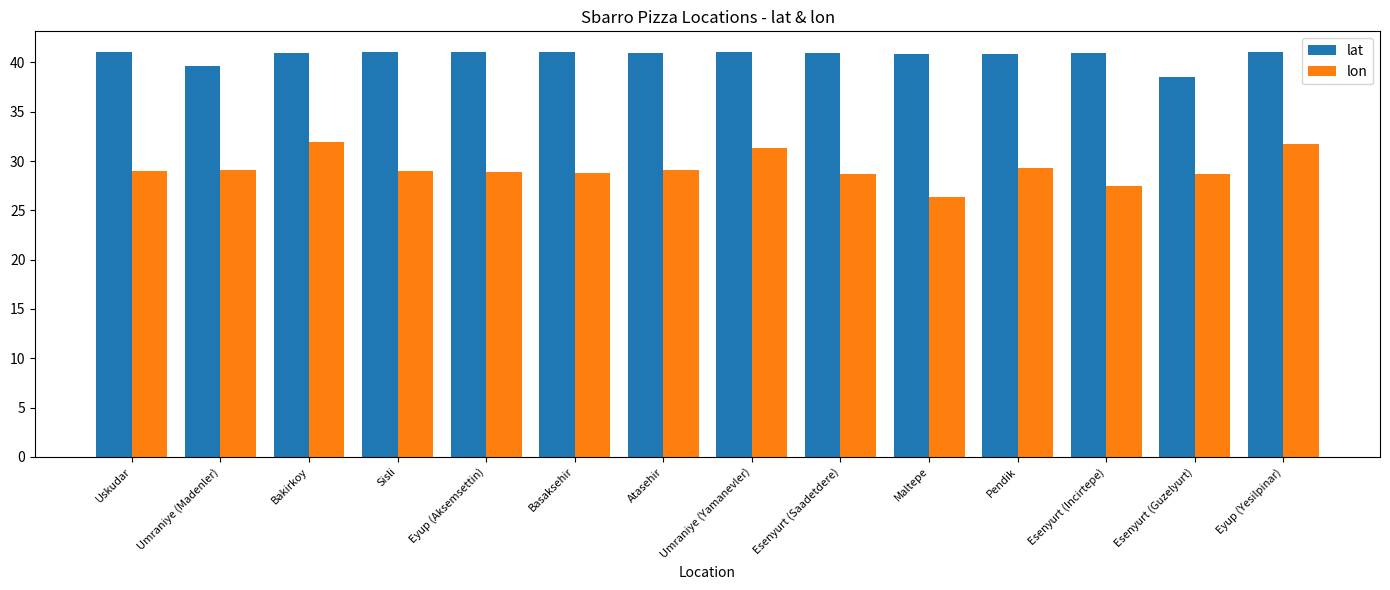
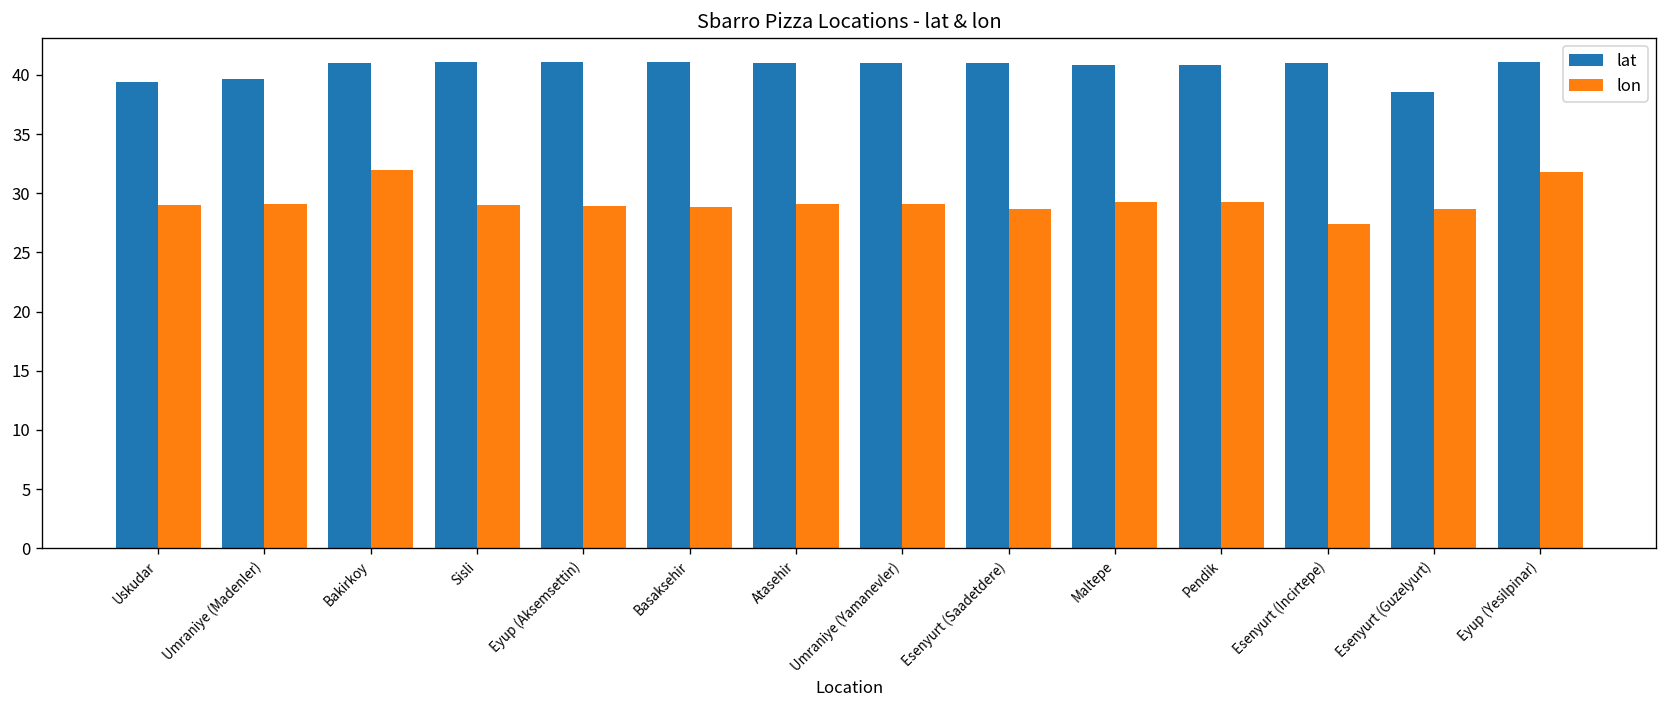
  {
    "lat": {
-     "Uskudar": 41,
+     "Uskudar": 39,
      "Umraniye (Madenler)": 40,
      "Bakirkoy": 41,
      "Sisli": 41,
      "Eyup (Aksemsettin)": 41,
      "Basaksehir": 41,
      "Atasehir": 41,
      "Umraniye (Yamanevler)": 41,
      "Esenyurt (Saadetdere)": 41,
      "Maltepe": 41,
      "Pendik": 41,
      "Esenyurt (Incirtepe)": 41,
      "Esenyurt (Guzelyurt)": 39,
      "Eyup (Yesilpinar)": 41
    },
    "lon": {
      "Uskudar": 29,
      "Umraniye (Madenler)": 29,
      "Bakirkoy": 32,
      "Sisli": 29,
      "Eyup (Aksemsettin)": 29,
      "Basaksehir": 29,
      "Atasehir": 29,
-     "Umraniye (Yamanevler)": 31,
+     "Umraniye (Yamanevler)": 29,
      "Esenyurt (Saadetdere)": 29,
-     "Maltepe": 26,
+     "Maltepe": 29,
      "Pendik": 29,
      "Esenyurt (Incirtepe)": 27,
      "Esenyurt (Guzelyurt)": 29,
      "Eyup (Yesilpinar)": 32
    }
  }
